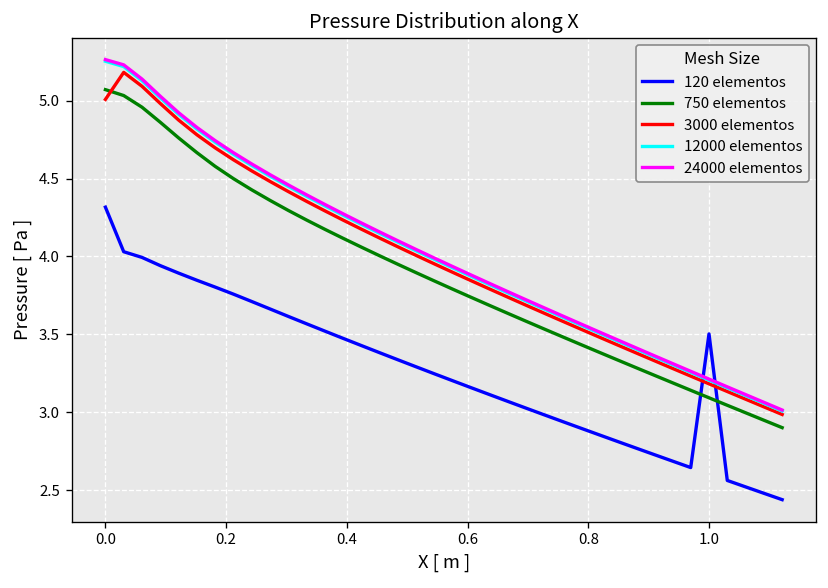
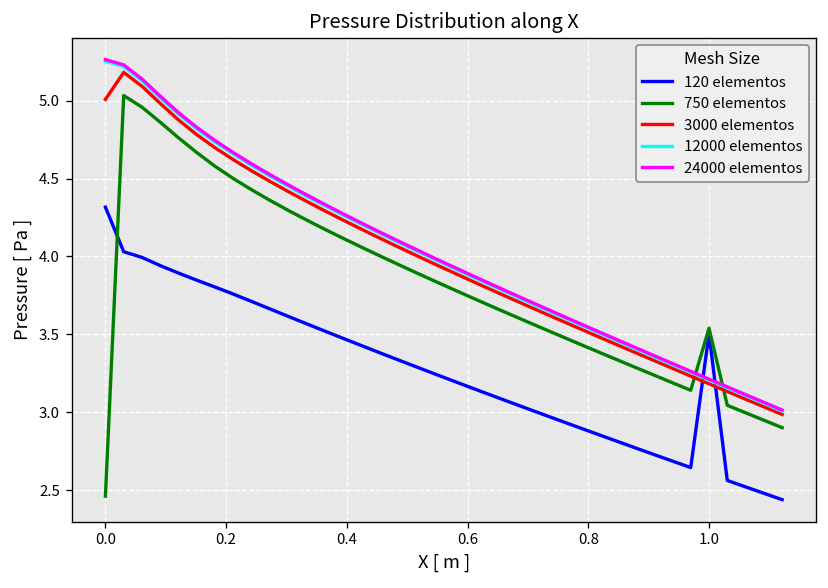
  {
    "120 elementos": {
      "0.0": 4.32,
      "1.0": 3.50
    },
    "750 elementos": {
-     "0.0": 5.07,
-     "1.0": 3.09
+     "0.0": 2.46,
+     "1.0": 3.54
    },
    "3000 elementos": {
      "0.0": 5.01,
      "1.0": 3.18
    }
  }
